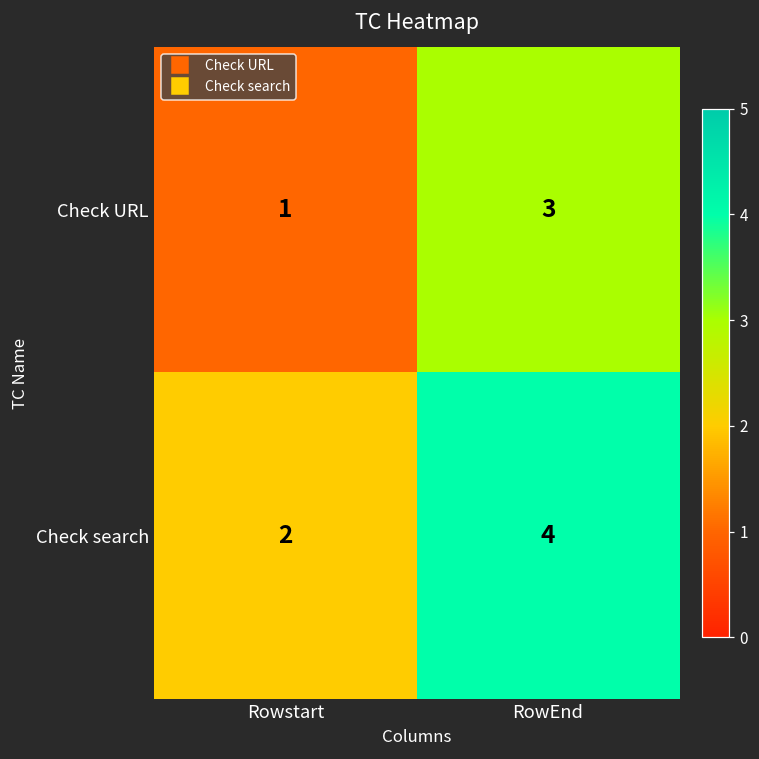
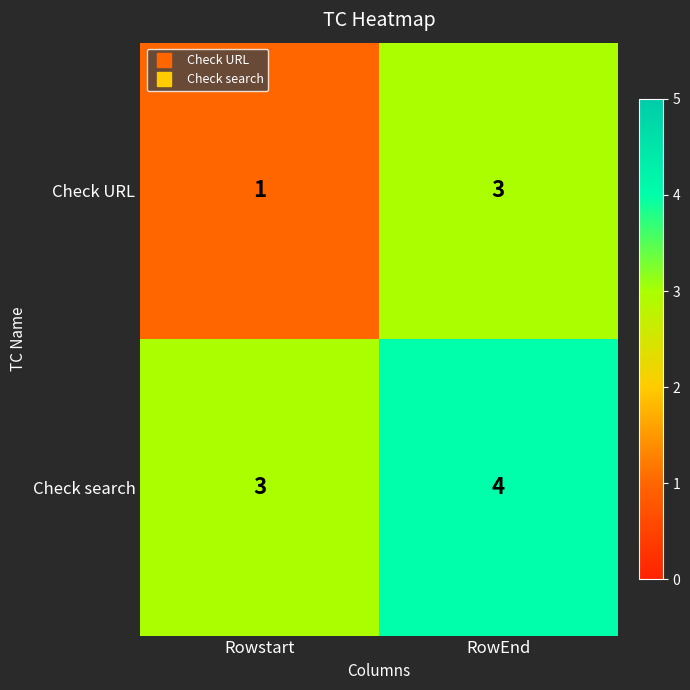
  {
    "Check URL": {
      "Rowstart": 1,
      "RowEnd": 3
    },
    "Check search": {
-     "Rowstart": 2,
+     "Rowstart": 3,
      "RowEnd": 4
    }
  }
